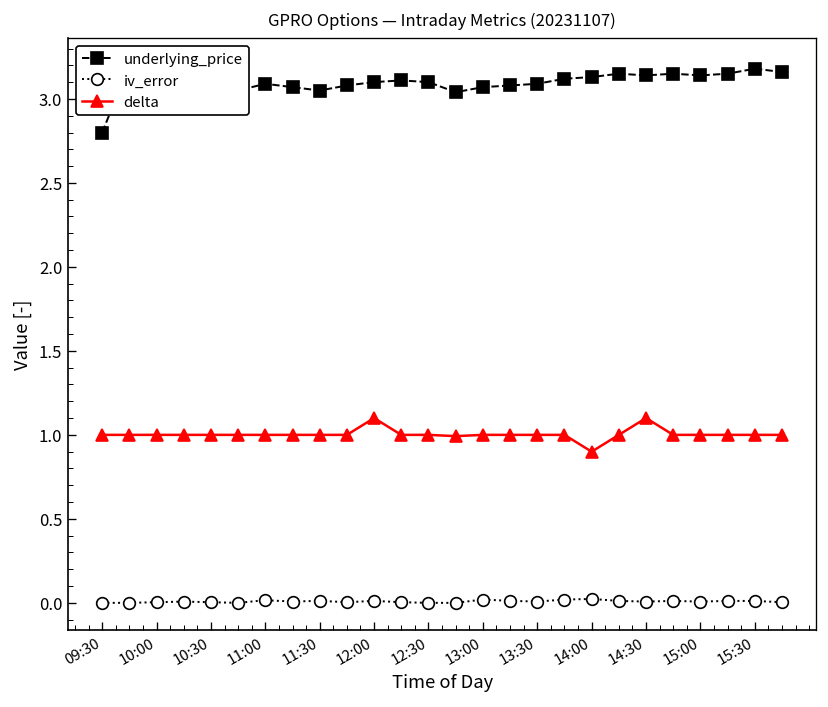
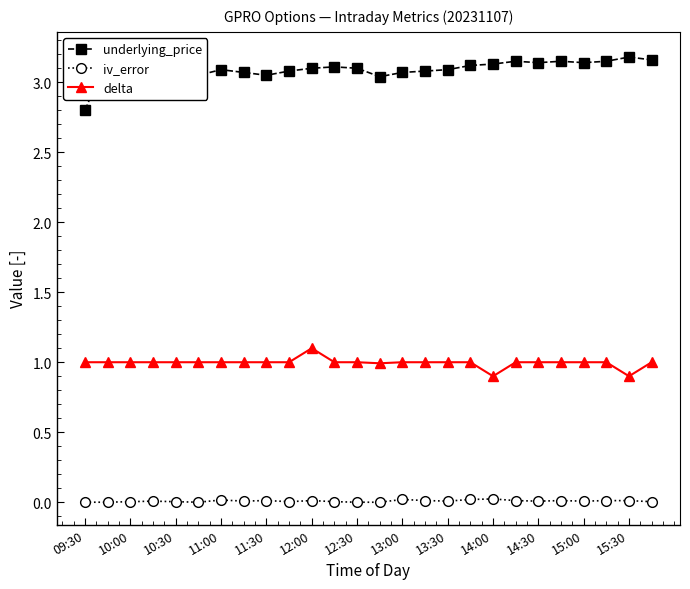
  {
    "delta": {
      "09:30": 1.0,
      "10:00": 1.0,
      "10:30": 1.0,
      "11:00": 1.0,
      "11:30": 1.0,
      "12:00": 1.1,
      "12:30": 1.0,
      "13:00": 1.0,
      "13:30": 1.0,
      "14:00": 0.9,
-     "14:30": 1.1,
+     "14:30": 1.0,
      "15:00": 1.0,
-     "15:30": 1.0
+     "15:30": 0.9
    }
  }
